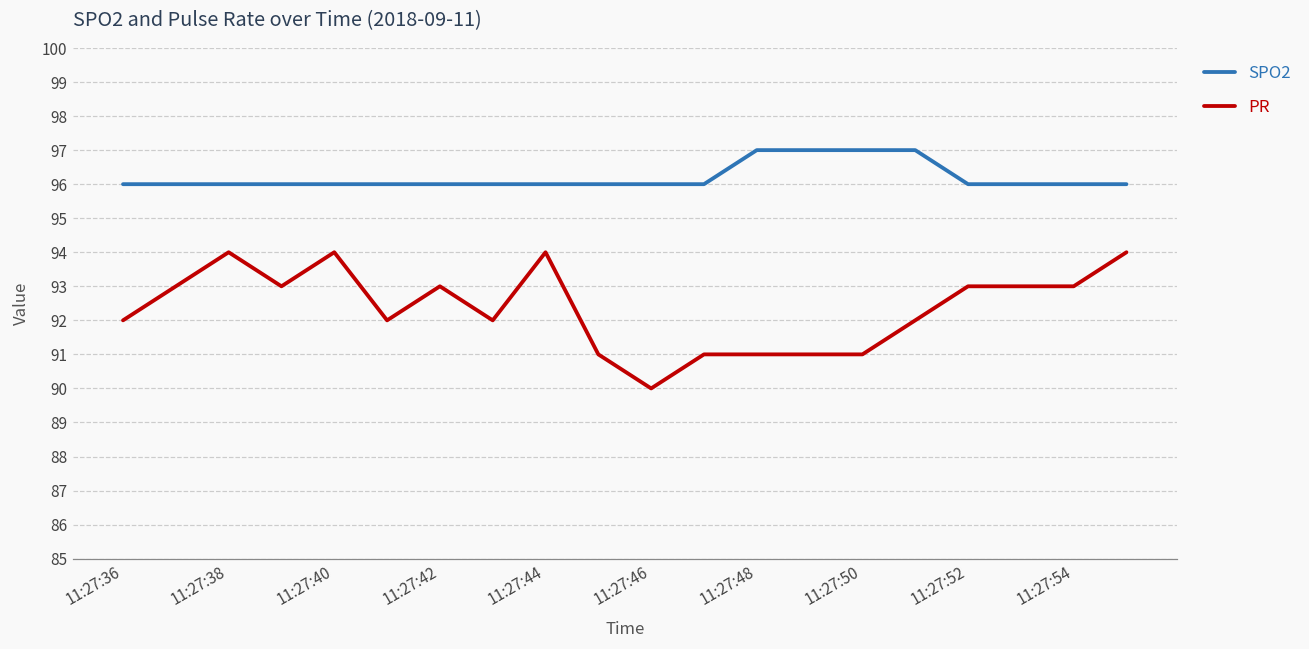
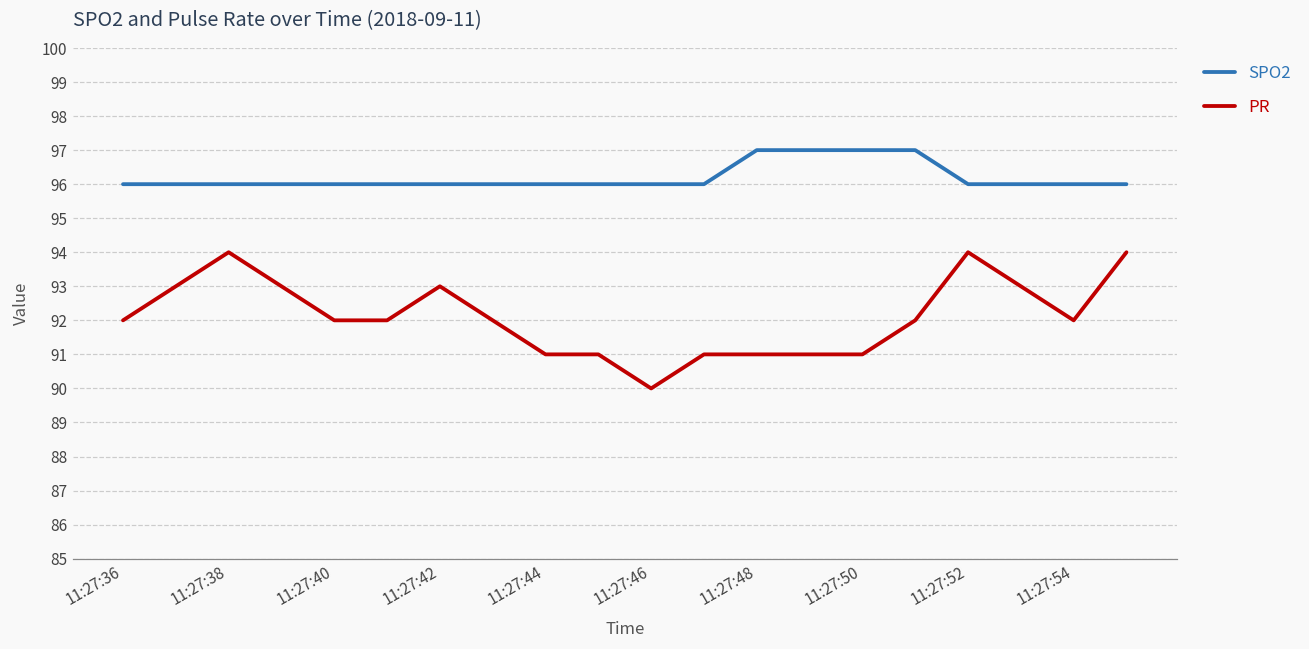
  {
    "SPO2": {
      "11:27:36": 96,
      "11:27:38": 96,
      "11:27:40": 96,
      "11:27:42": 96,
      "11:27:44": 96,
      "11:27:46": 96,
      "11:27:48": 97,
      "11:27:50": 97,
      "11:27:52": 96,
      "11:27:54": 96
    },
    "PR": {
      "11:27:36": 92,
      "11:27:38": 94,
-     "11:27:40": 94,
+     "11:27:40": 92,
      "11:27:42": 93,
-     "11:27:44": 94,
+     "11:27:44": 91,
      "11:27:46": 90,
      "11:27:48": 91,
      "11:27:50": 91,
-     "11:27:52": 93,
-     "11:27:54": 93
+     "11:27:52": 94,
+     "11:27:54": 92
    }
  }
